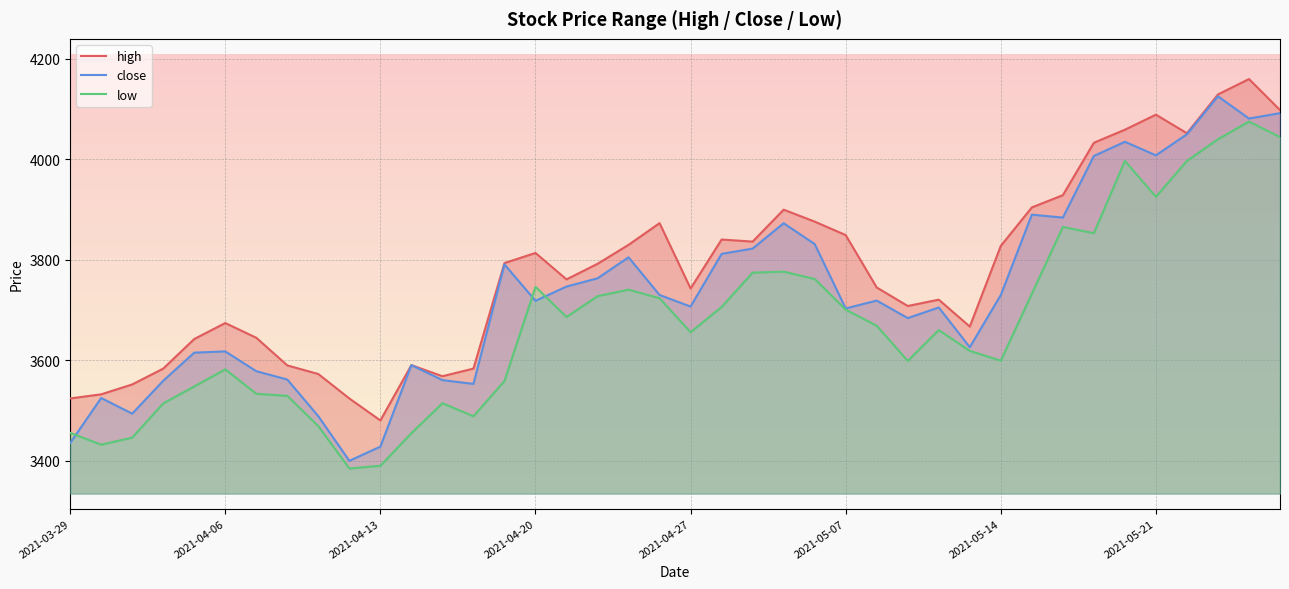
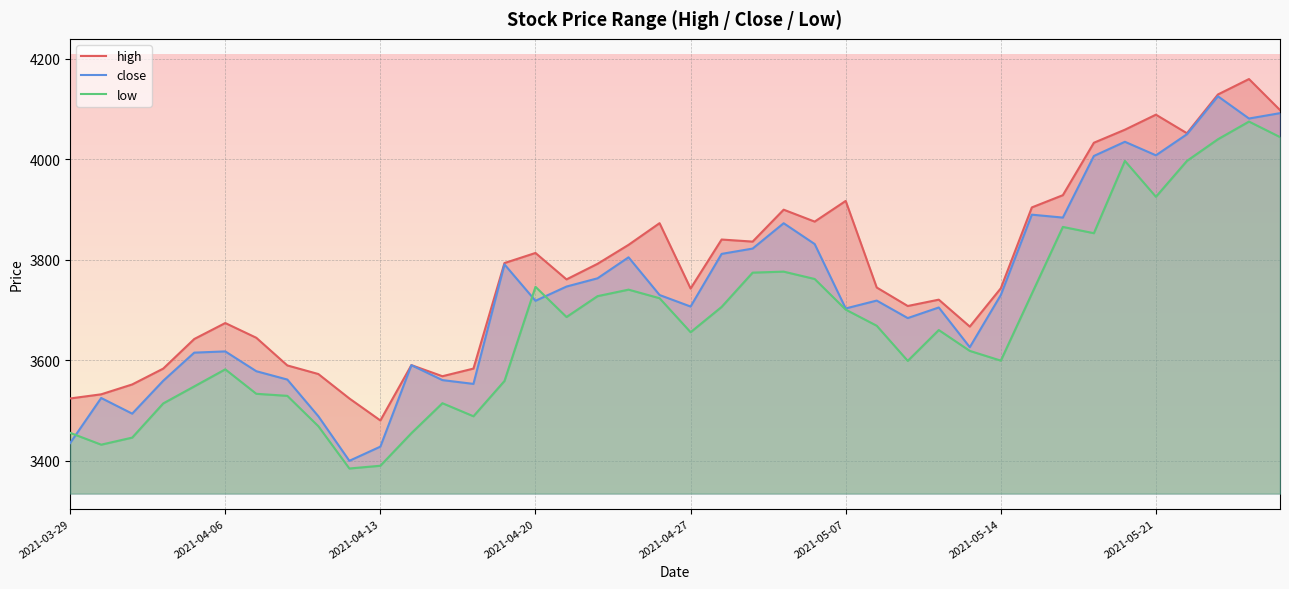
  {
    "high": {
      "2021-03-29": 3520,
      "2021-04-06": 3670,
      "2021-04-13": 3480,
      "2021-04-20": 3810,
      "2021-04-27": 3740,
-     "2021-05-07": 3850,
-     "2021-05-14": 3830,
+     "2021-05-07": 3920,
+     "2021-05-14": 3740,
      "2021-05-21": 4090
    },
    "close": {
      "2021-03-29": 3440,
      "2021-04-06": 3620,
      "2021-04-13": 3430,
      "2021-04-20": 3720,
      "2021-04-27": 3710,
      "2021-05-14": 3730,
      "2021-05-21": 4010
    },
    "low": {
      "2021-03-29": 3460,
      "2021-04-06": 3580,
      "2021-04-13": 3390,
      "2021-04-20": 3750,
      "2021-04-27": 3660,
      "2021-05-14": 3600,
      "2021-05-21": 3930
    }
  }
